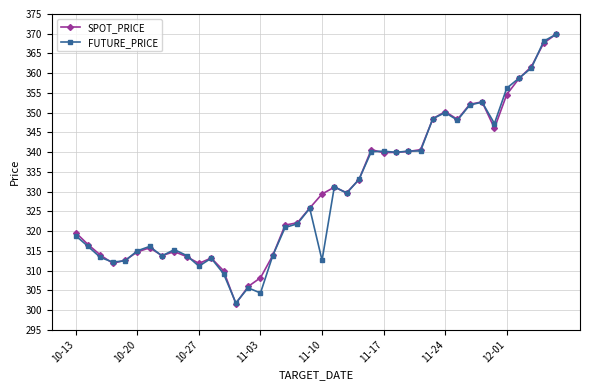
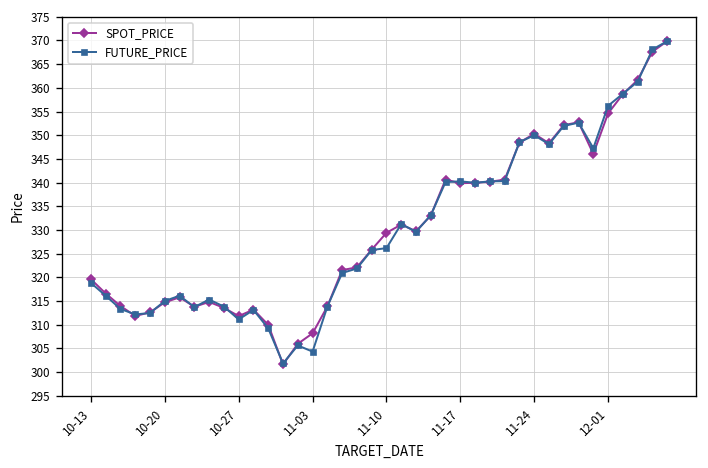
  {
    "SPOT_PRICE": {
      "10-13": 320,
      "10-27": 312,
      "11-03": 308,
      "11-10": 329,
      "12-01": 355
    },
    "FUTURE_PRICE": {
      "10-13": 319,
      "10-27": 311,
      "11-03": 304,
-     "11-10": 313,
+     "11-10": 326,
      "12-01": 356
    }
  }
